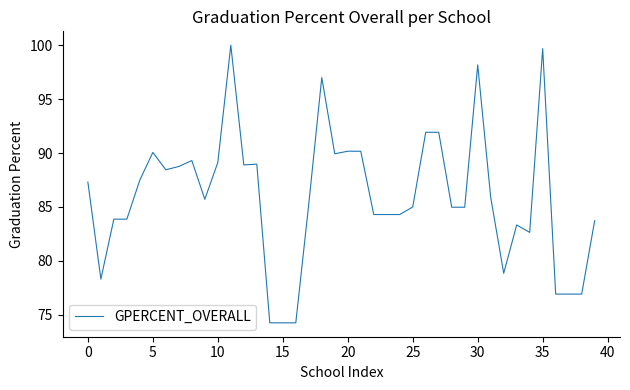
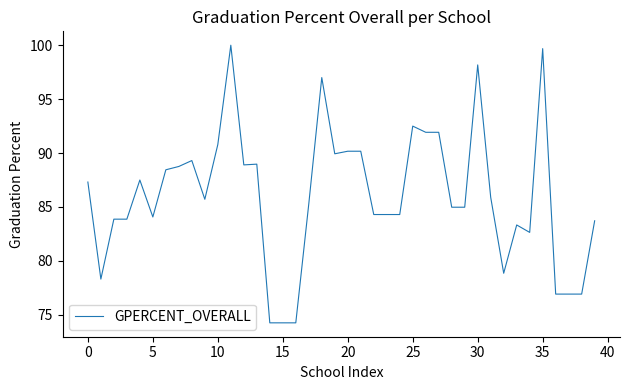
  {
    "0": 87.3,
-   "5": 90.1,
-   "10": 89.1,
+   "5": 84.1,
+   "10": 90.8,
    "15": 74.3,
    "20": 90.2,
-   "25": 85.0,
+   "25": 92.5,
    "30": 98.2,
    "35": 99.7
  }
